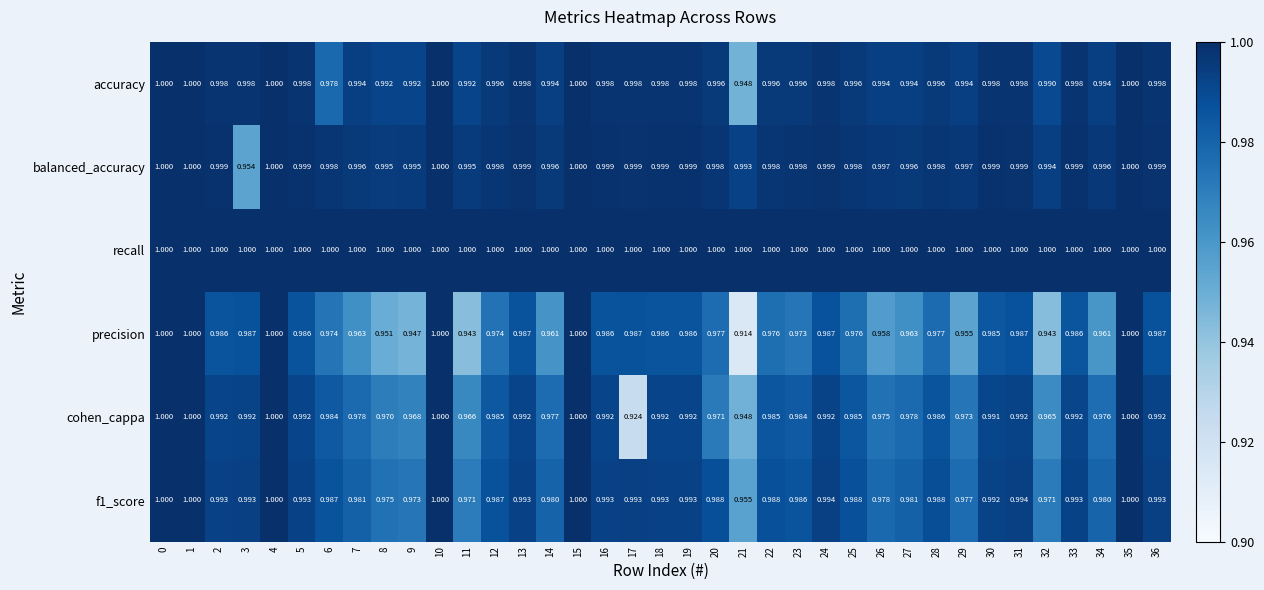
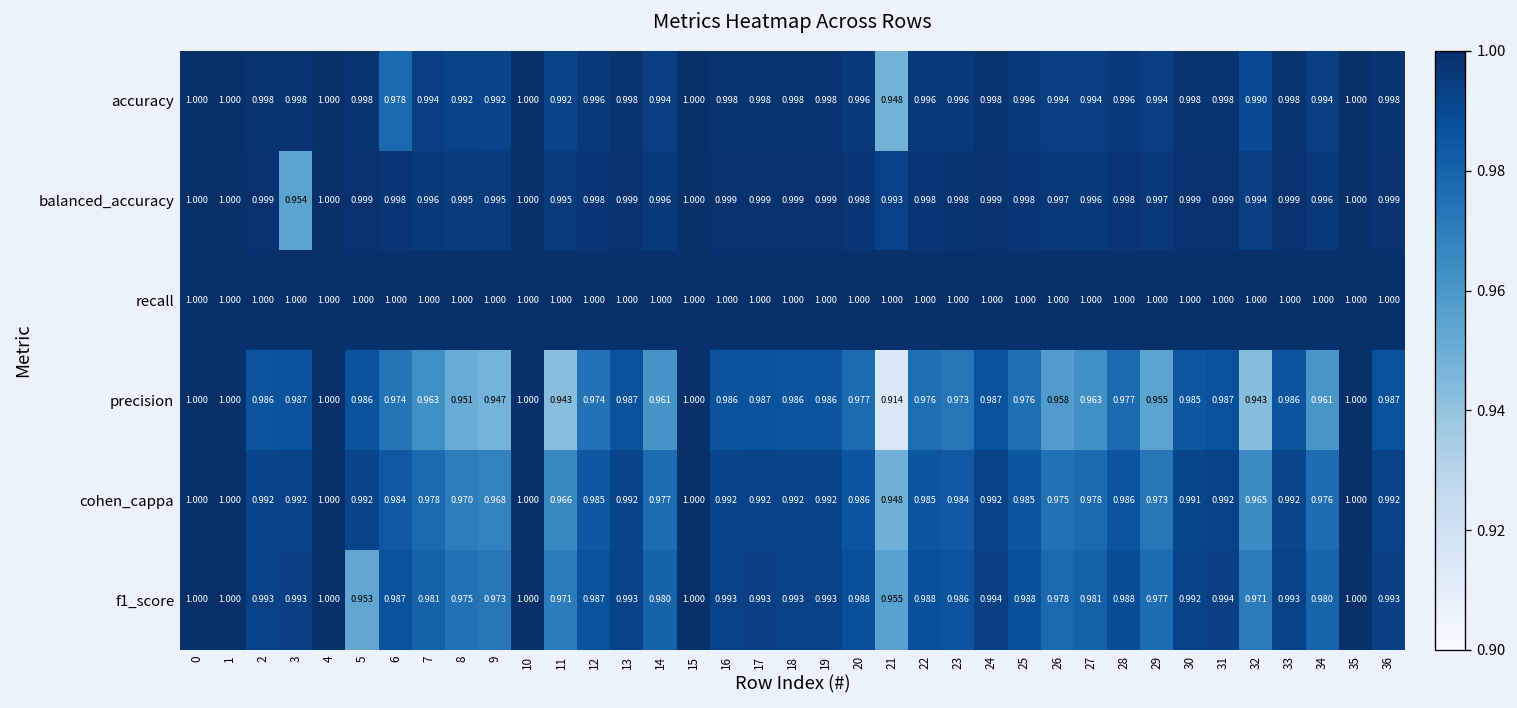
  {
    "cohen_cappa": {
      "0": 1.000,
      "1": 1.000,
      "2": 0.992,
      "3": 0.992,
      "4": 1.000,
      "5": 0.992,
      "6": 0.984,
      "7": 0.978,
      "8": 0.970,
      "9": 0.968,
      "10": 1.000,
      "11": 0.966,
      "12": 0.985,
      "13": 0.992,
      "14": 0.977,
      "15": 1.000,
      "16": 0.992,
-     "17": 0.924,
+     "17": 0.992,
      "18": 0.992,
      "19": 0.992,
-     "20": 0.971,
+     "20": 0.986,
      "21": 0.948,
      "22": 0.985,
      "23": 0.984,
      "24": 0.992,
      "25": 0.985,
      "26": 0.975,
      "27": 0.978,
      "28": 0.986,
      "29": 0.973,
      "30": 0.991,
      "31": 0.992,
      "32": 0.965,
      "33": 0.992,
      "34": 0.976,
      "35": 1.000,
      "36": 0.992
    },
    "f1_score": {
      "0": 1.000,
      "1": 1.000,
      "2": 0.993,
      "3": 0.993,
      "4": 1.000,
-     "5": 0.993,
+     "5": 0.953,
      "6": 0.987,
      "7": 0.981,
      "8": 0.975,
      "9": 0.973,
      "10": 1.000,
      "11": 0.971,
      "12": 0.987,
      "13": 0.993,
      "14": 0.980,
      "15": 1.000,
      "16": 0.993,
      "17": 0.993,
      "18": 0.993,
      "19": 0.993,
      "20": 0.988,
      "21": 0.955,
      "22": 0.988,
      "23": 0.986,
      "24": 0.994,
      "25": 0.988,
      "26": 0.978,
      "27": 0.981,
      "28": 0.988,
      "29": 0.977,
      "30": 0.992,
      "31": 0.994,
      "32": 0.971,
      "33": 0.993,
      "34": 0.980,
      "35": 1.000,
      "36": 0.993
    }
  }
